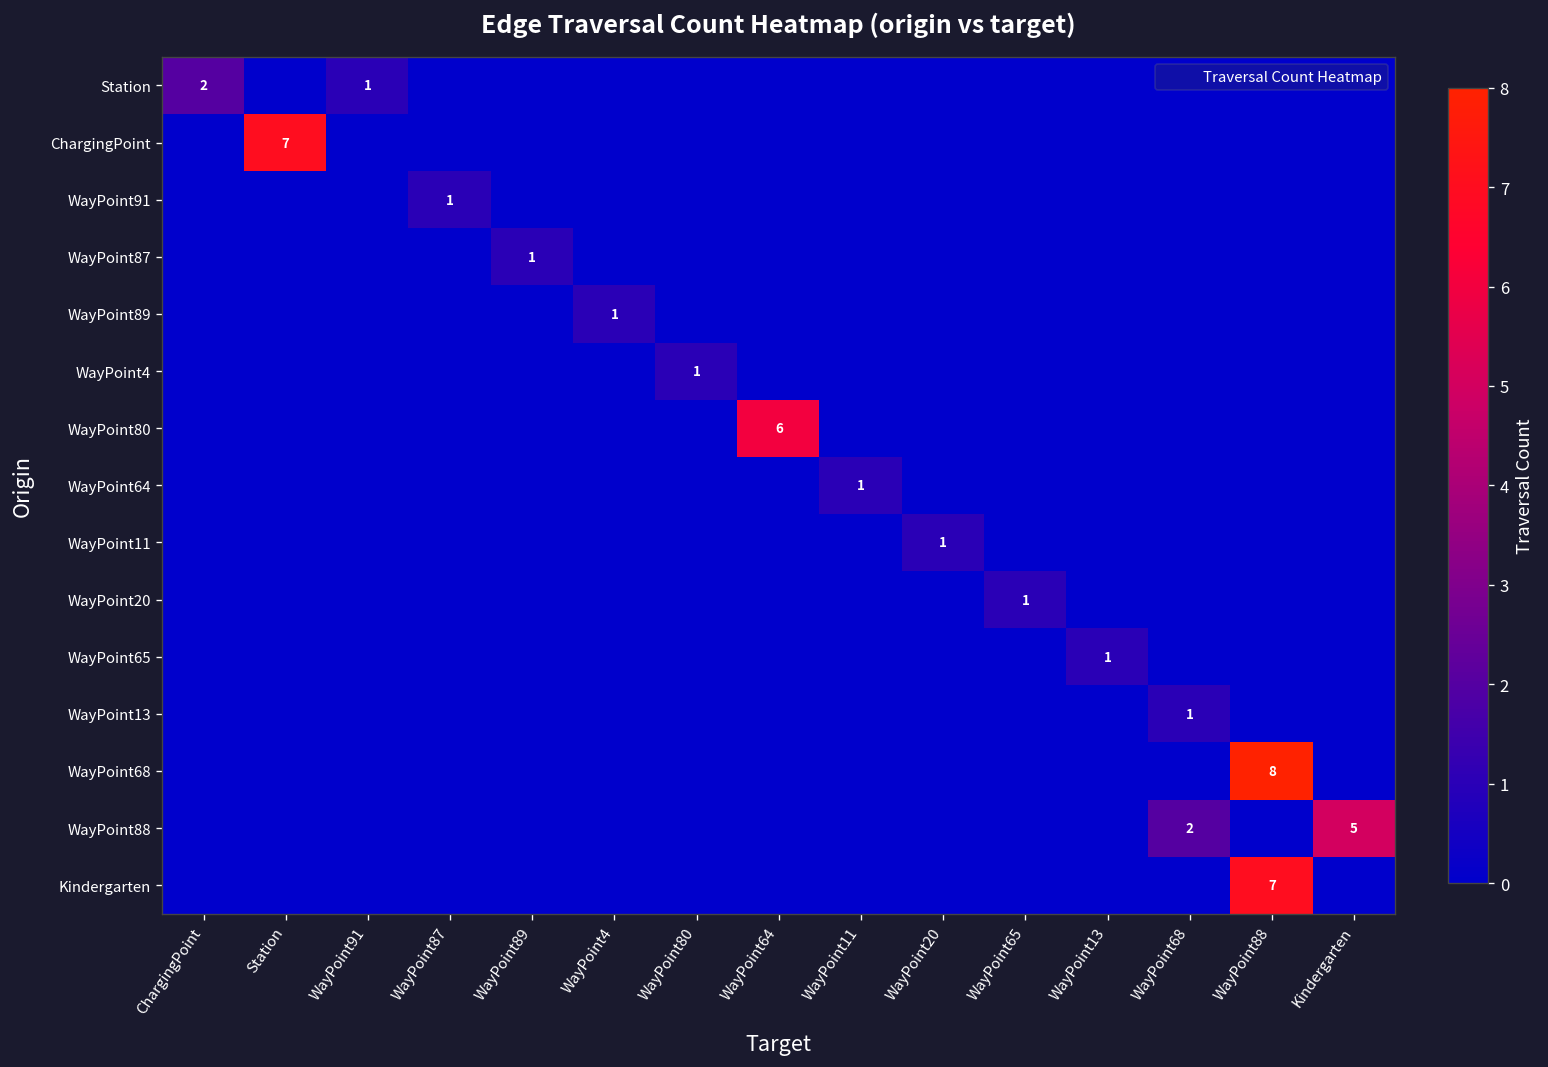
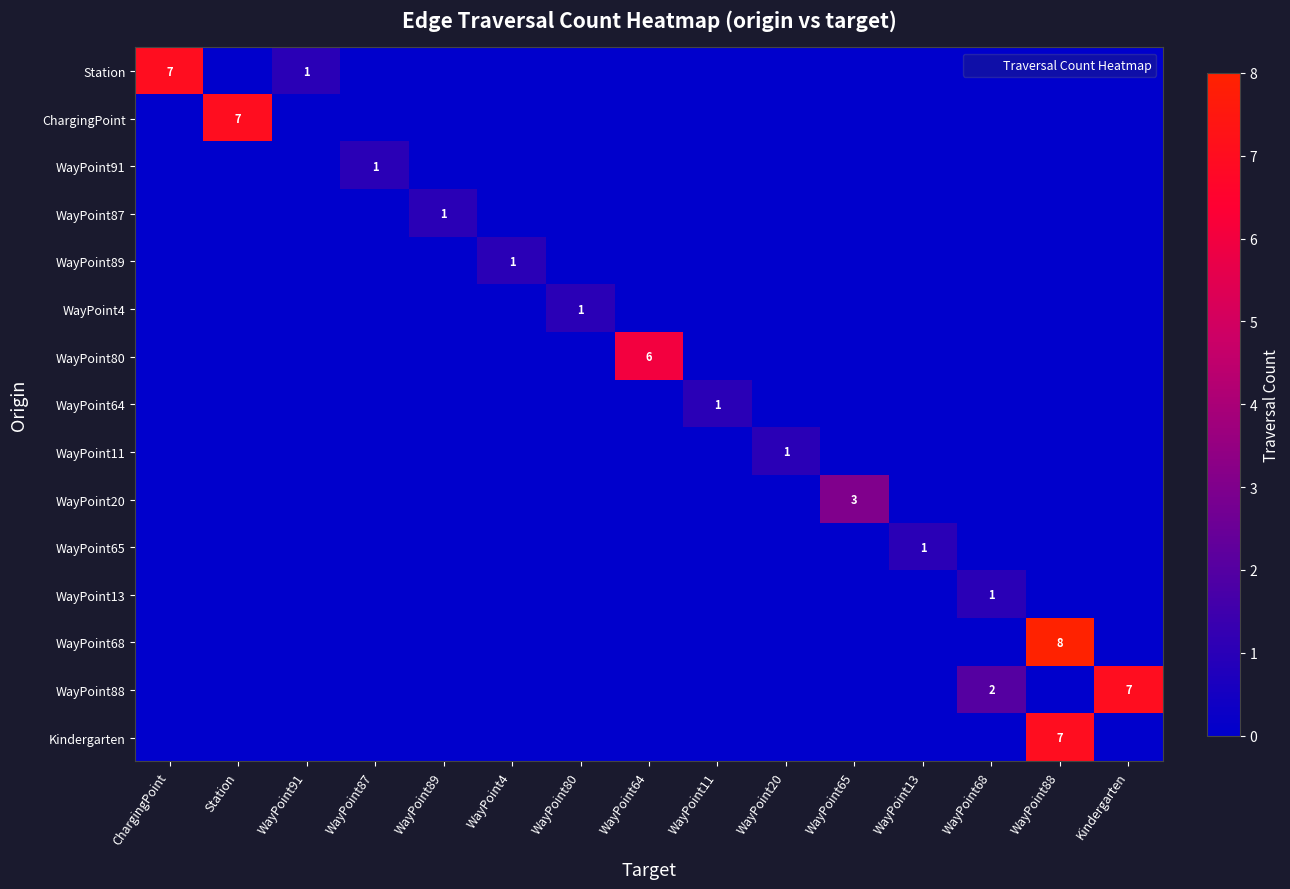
  {
    "Station": {
-     "ChargingPoint": 2,
+     "ChargingPoint": 7,
      "WayPoint91": 1
    },
    "ChargingPoint": {
      "Station": 7
    },
    "WayPoint91": {
      "WayPoint87": 1
    },
    "WayPoint87": {
      "WayPoint89": 1
    },
    "WayPoint89": {
      "WayPoint4": 1
    },
    "WayPoint4": {
      "WayPoint80": 1
    },
    "WayPoint80": {
      "WayPoint64": 6
    },
    "WayPoint64": {
      "WayPoint11": 1
    },
    "WayPoint11": {
      "WayPoint20": 1
    },
    "WayPoint20": {
-     "WayPoint65": 1
+     "WayPoint65": 3
    },
    "WayPoint65": {
      "WayPoint13": 1
    },
    "WayPoint13": {
      "WayPoint68": 1
    },
    "WayPoint68": {
      "WayPoint88": 8
    },
    "WayPoint88": {
      "WayPoint68": 2,
-     "Kindergarten": 5
+     "Kindergarten": 7
    },
    "Kindergarten": {
      "WayPoint88": 7
    }
  }
